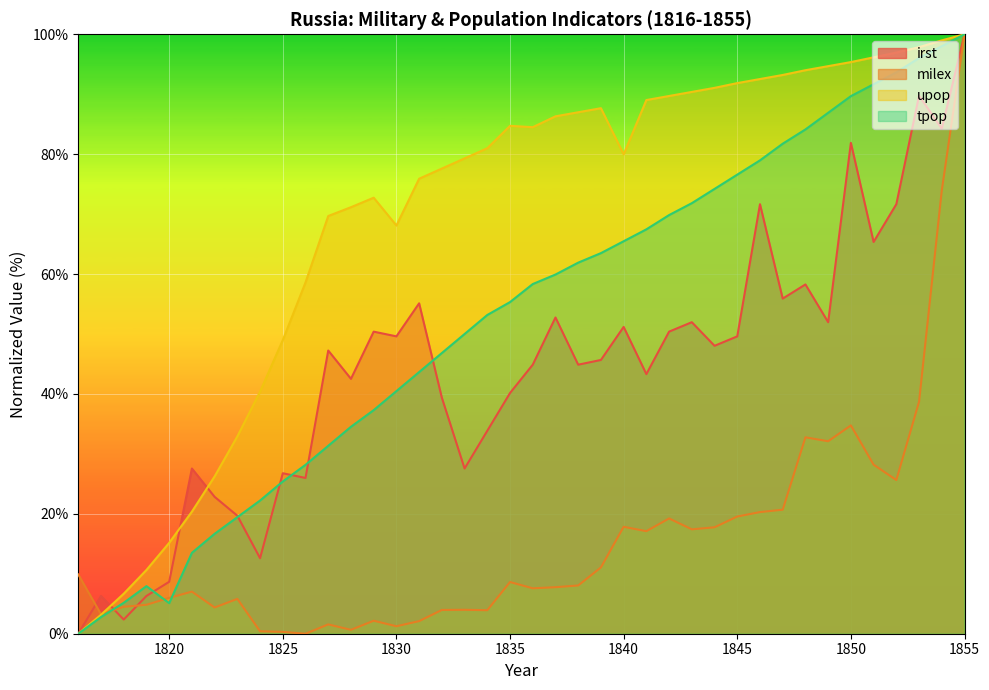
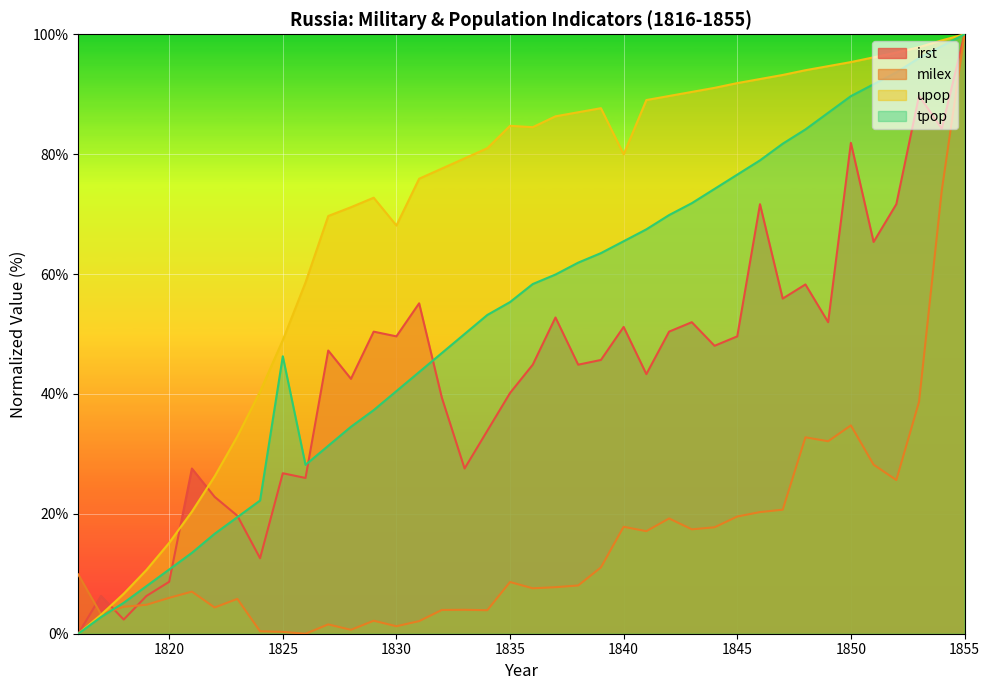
  {
    "upop": {
      "1820": "15%",
      "1825": "49%",
      "1830": "68%",
      "1835": "85%",
      "1840": "80%",
      "1845": "92%",
      "1850": "95%"
    },
    "tpop": {
-     "1820": "5%",
-     "1825": "25%",
+     "1820": "11%",
+     "1825": "46%",
      "1830": "40%",
      "1835": "55%",
      "1840": "65%",
      "1845": "77%",
      "1850": "90%"
    }
  }
